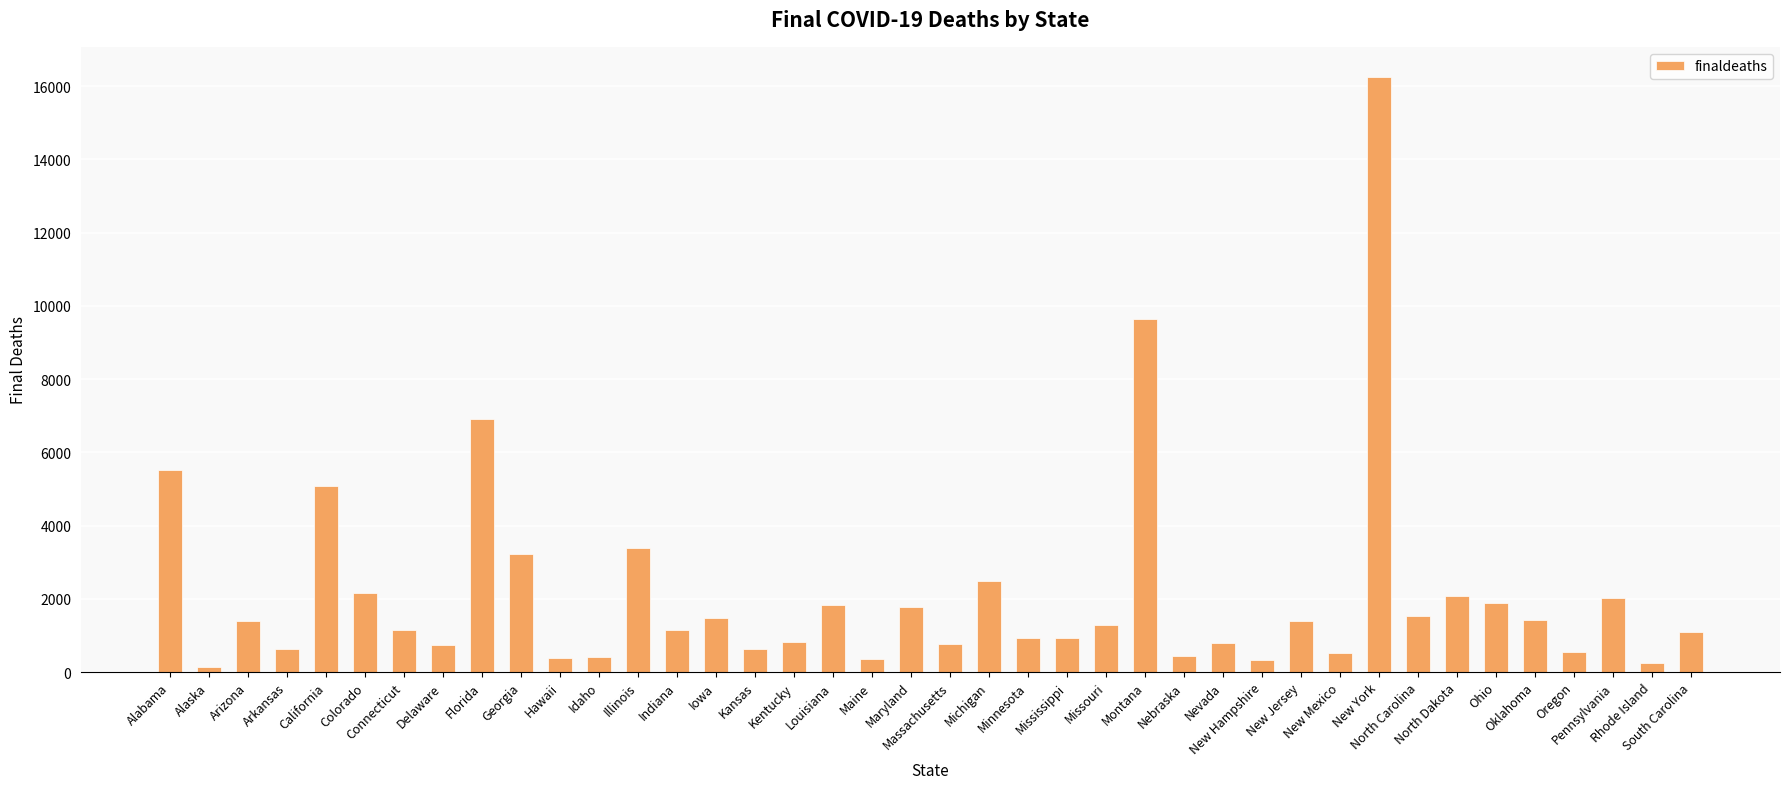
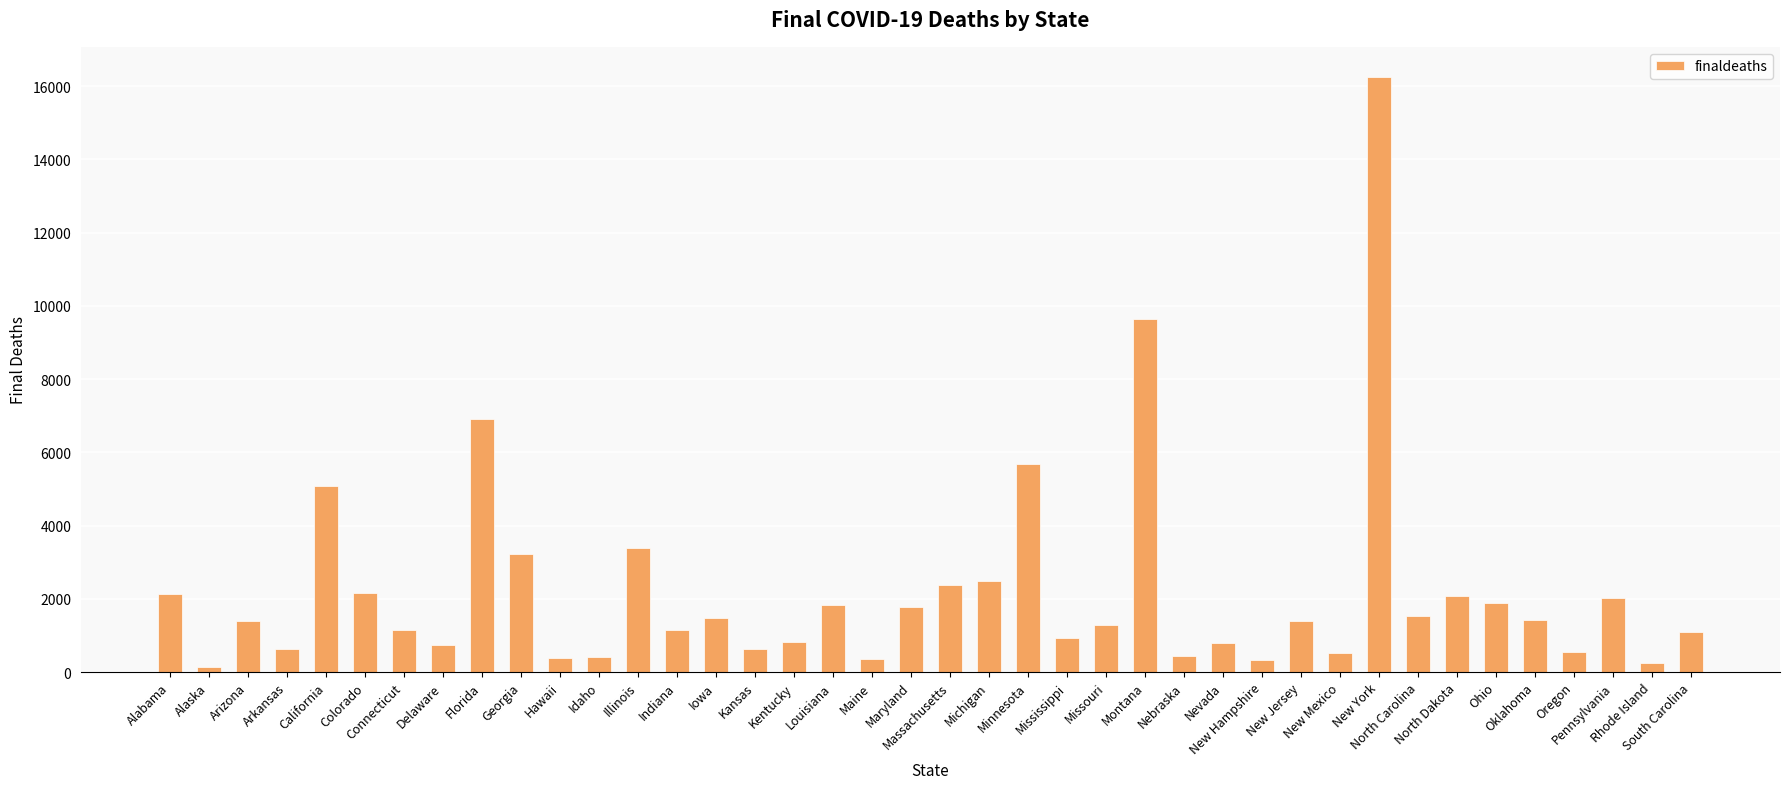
  {
-   "Alabama": 5500,
+   "Alabama": 2100,
    "Alaska": 100,
    "Arizona": 1400,
    "Arkansas": 600,
    "California": 5100,
    "Colorado": 2200,
    "Connecticut": 1100,
    "Delaware": 700,
    "Florida": 6900,
    "Georgia": 3200,
    "Hawaii": 400,
    "Idaho": 400,
    "Illinois": 3400,
    "Indiana": 1200,
    "Iowa": 1500,
    "Kansas": 600,
    "Kentucky": 800,
    "Louisiana": 1800,
    "Maine": 400,
    "Maryland": 1800,
-   "Massachusetts": 800,
+   "Massachusetts": 2400,
    "Michigan": 2500,
-   "Minnesota": 900,
+   "Minnesota": 5700,
    "Mississippi": 900,
    "Missouri": 1300,
    "Montana": 9600,
    "Nebraska": 400,
    "Nevada": 800,
    "New Hampshire": 300,
    "New Jersey": 1400,
    "New Mexico": 500,
    "New York": 16300,
    "North Carolina": 1500,
    "North Dakota": 2100,
    "Ohio": 1900,
    "Oklahoma": 1400,
    "Oregon": 600,
    "Pennsylvania": 2000,
    "Rhode Island": 300,
    "South Carolina": 1100
  }
